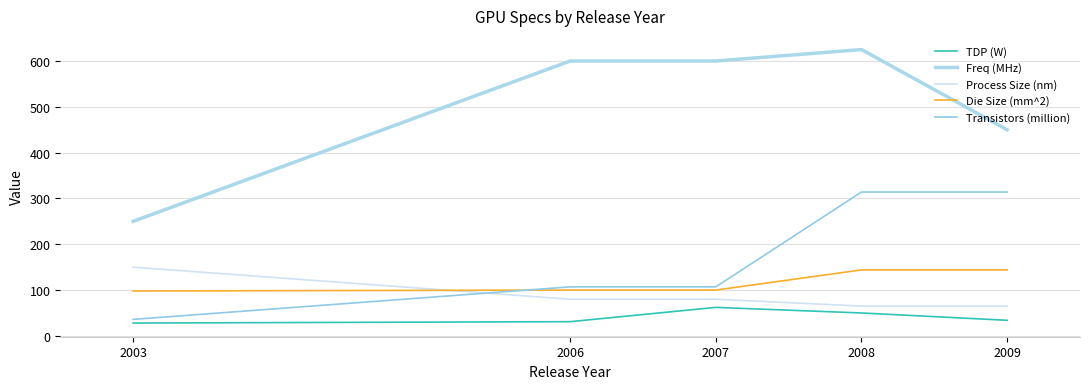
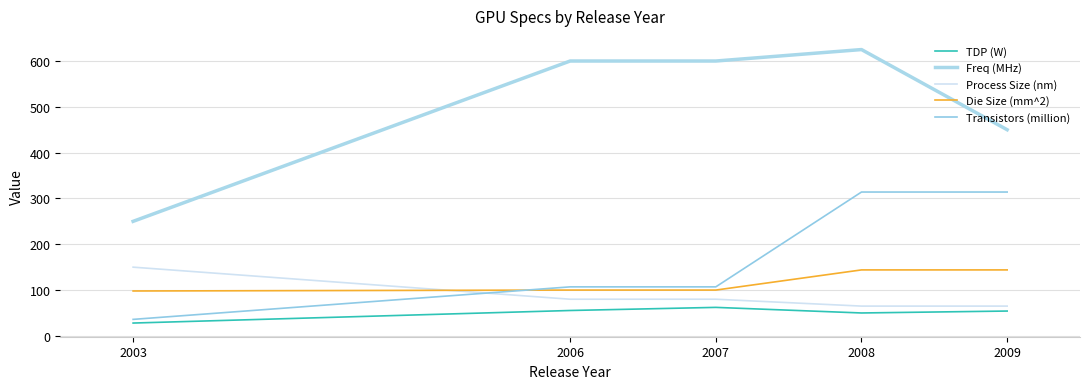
  {
    "TDP (W)": {
      "2003": 30,
-     "2006": 30,
+     "2006": 60,
      "2007": 60,
      "2008": 50,
-     "2009": 30
+     "2009": 50
    },
    "Die Size (mm^2)": {
      "2003": 100,
      "2006": 100,
      "2007": 100,
      "2008": 140,
      "2009": 140
    }
  }
